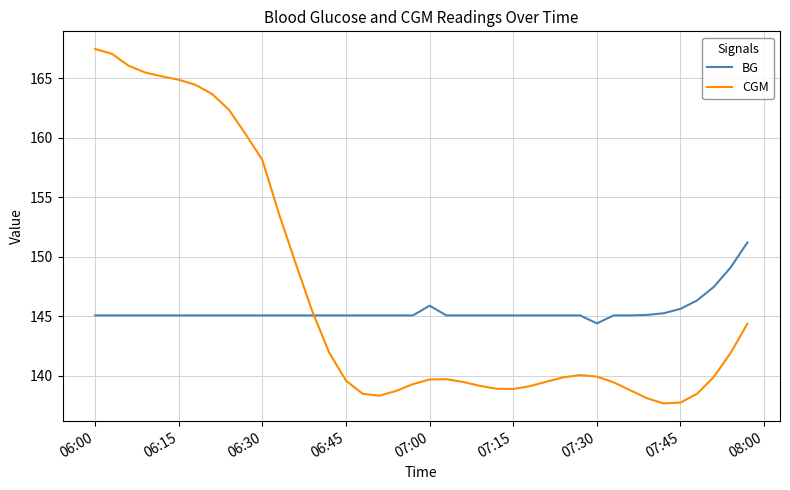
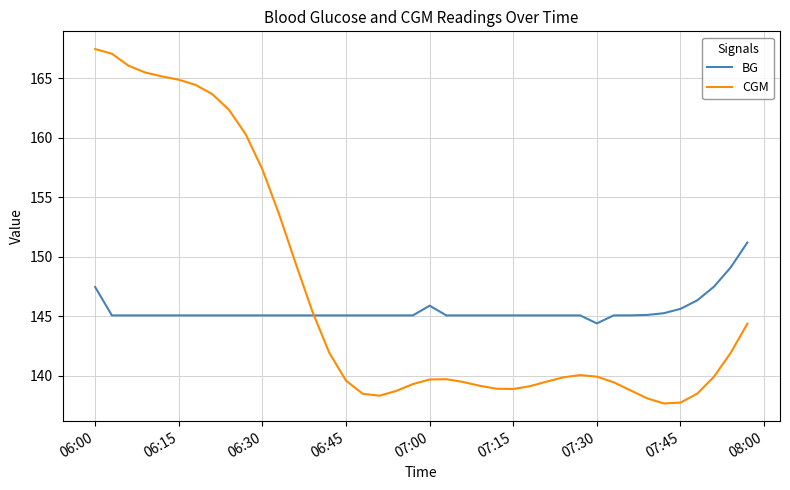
  {
    "BG": {
-     "06:00": 145.1,
+     "06:00": 147.5,
      "06:15": 145.1,
      "06:30": 145.1,
      "06:45": 145.1,
      "07:00": 145.9,
      "07:15": 145.1,
      "07:30": 144.4,
      "07:45": 145.6
    },
    "CGM": {
      "06:00": 167.5,
      "06:15": 164.9,
-     "06:30": 158.1,
+     "06:30": 157.4,
      "06:45": 139.6,
      "07:00": 139.7,
      "07:15": 138.9,
      "07:30": 139.9,
      "07:45": 137.8
    }
  }
